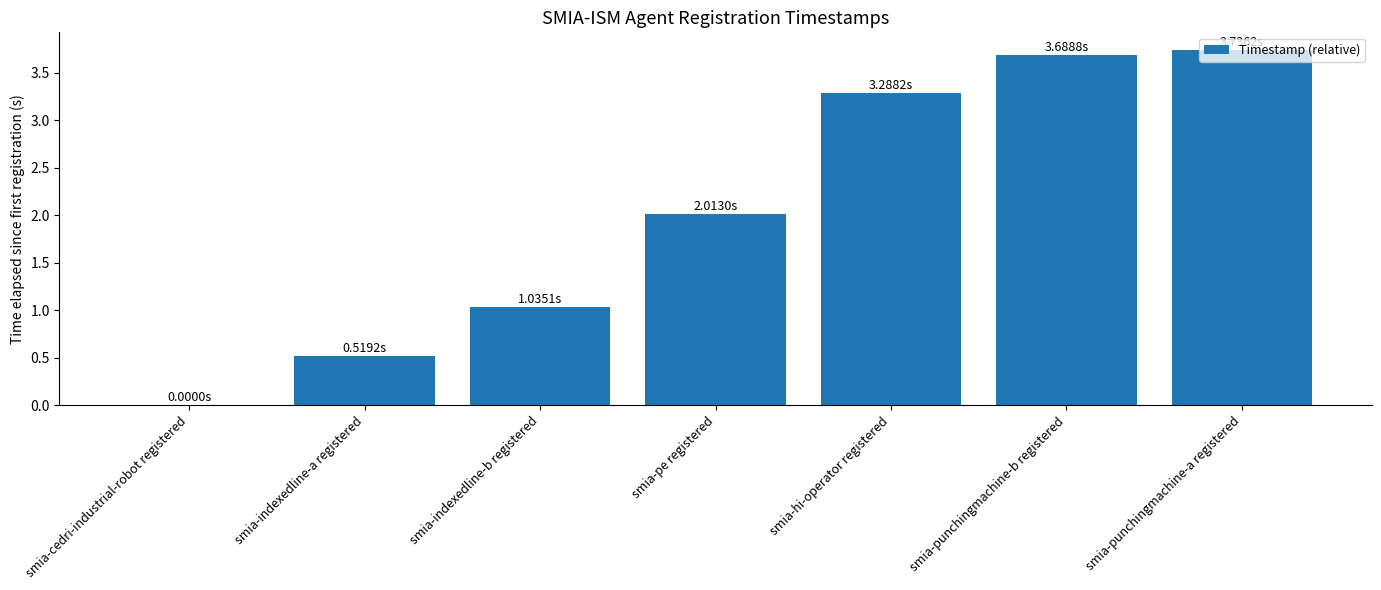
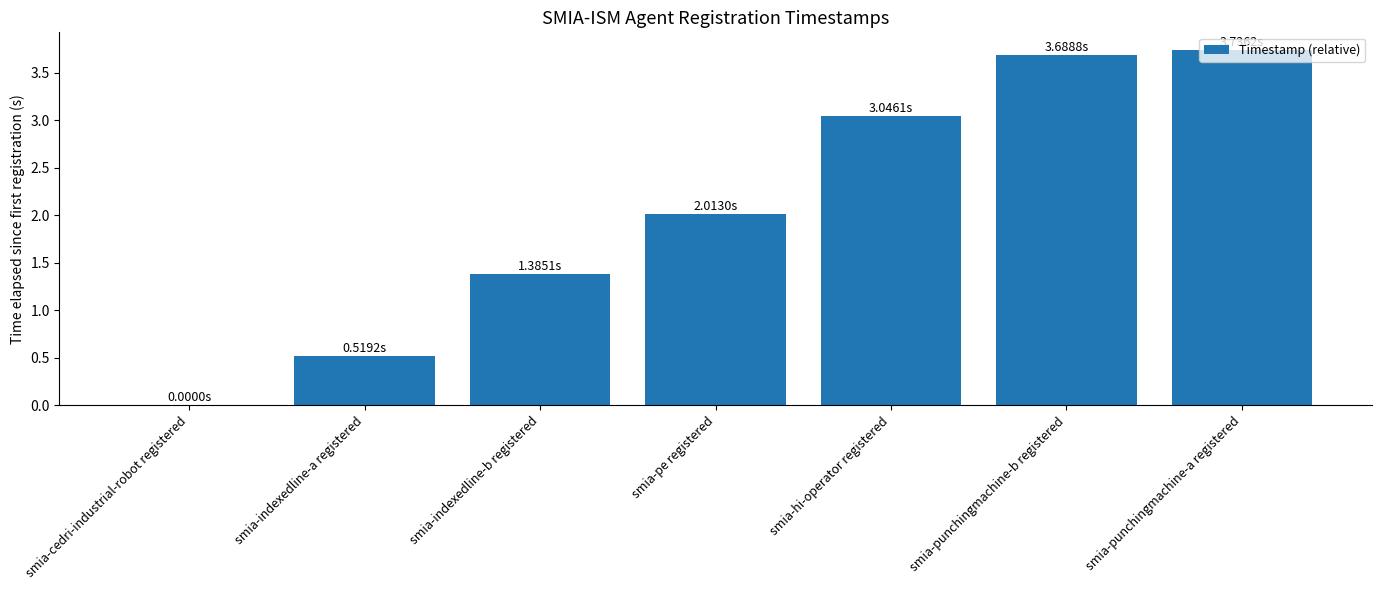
  {
    "smia-cedri-industrial-robot registered": "0.0000s",
    "smia-indexedline-a registered": "0.5192s",
-   "smia-indexedline-b registered": "1.0351s",
+   "smia-indexedline-b registered": "1.3851s",
    "smia-pe registered": "2.0130s",
-   "smia-hi-operator registered": "3.2882s",
+   "smia-hi-operator registered": "3.0461s",
    "smia-punchingmachine-b registered": "3.6888s"
  }
